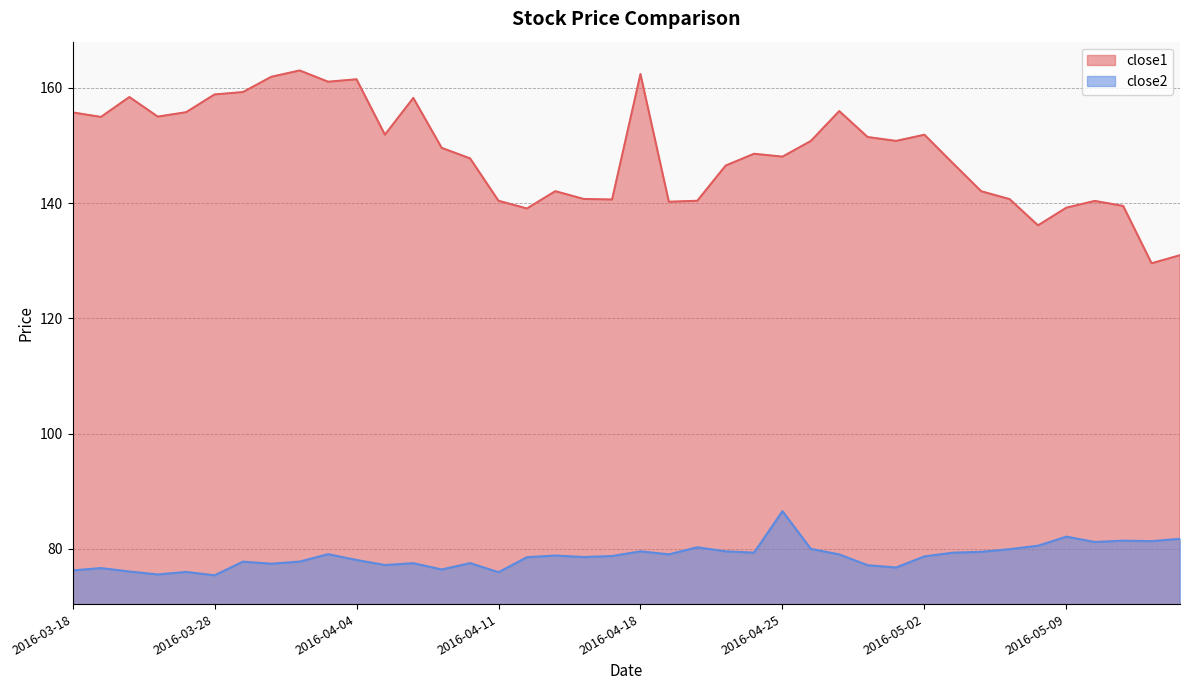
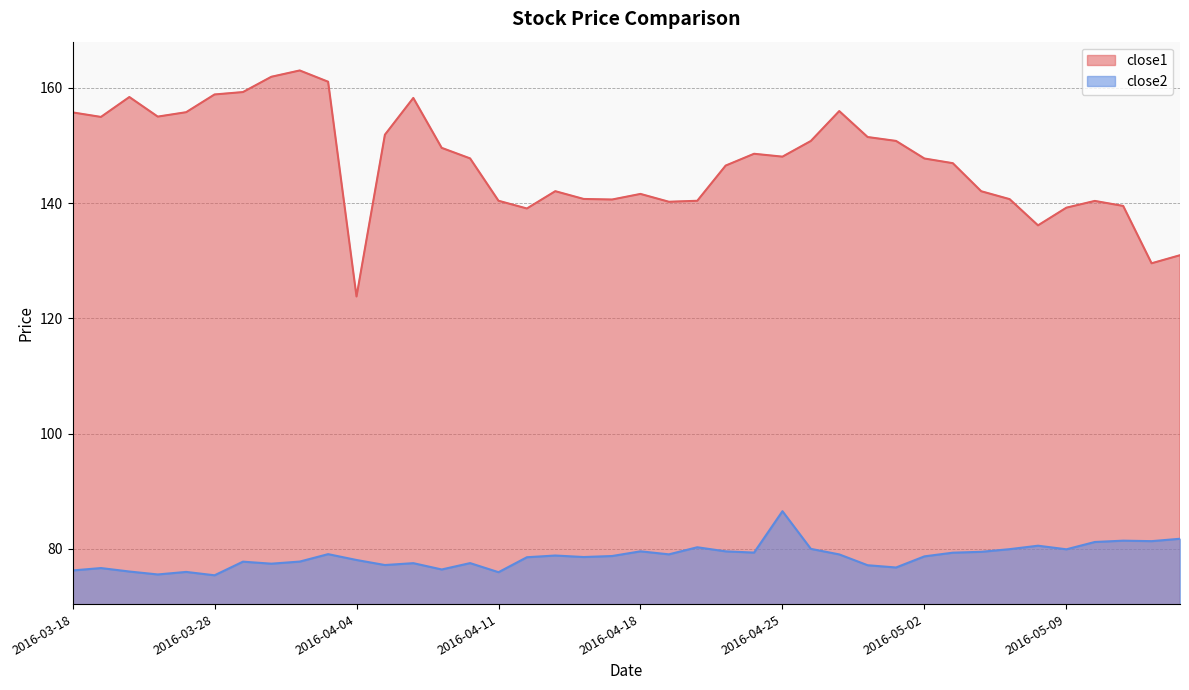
  {
    "close1": {
      "2016-03-18": 156,
      "2016-03-28": 159,
-     "2016-04-04": 161,
+     "2016-04-04": 124,
      "2016-04-11": 140,
-     "2016-04-18": 162,
+     "2016-04-18": 142,
      "2016-04-25": 148,
-     "2016-05-02": 152,
+     "2016-05-02": 148,
      "2016-05-09": 139
    },
    "close2": {
      "2016-03-18": 76,
      "2016-03-28": 75,
      "2016-04-04": 78,
      "2016-04-11": 76,
      "2016-04-18": 80,
      "2016-04-25": 87,
      "2016-05-02": 79,
-     "2016-05-09": 82
+     "2016-05-09": 80
    }
  }
